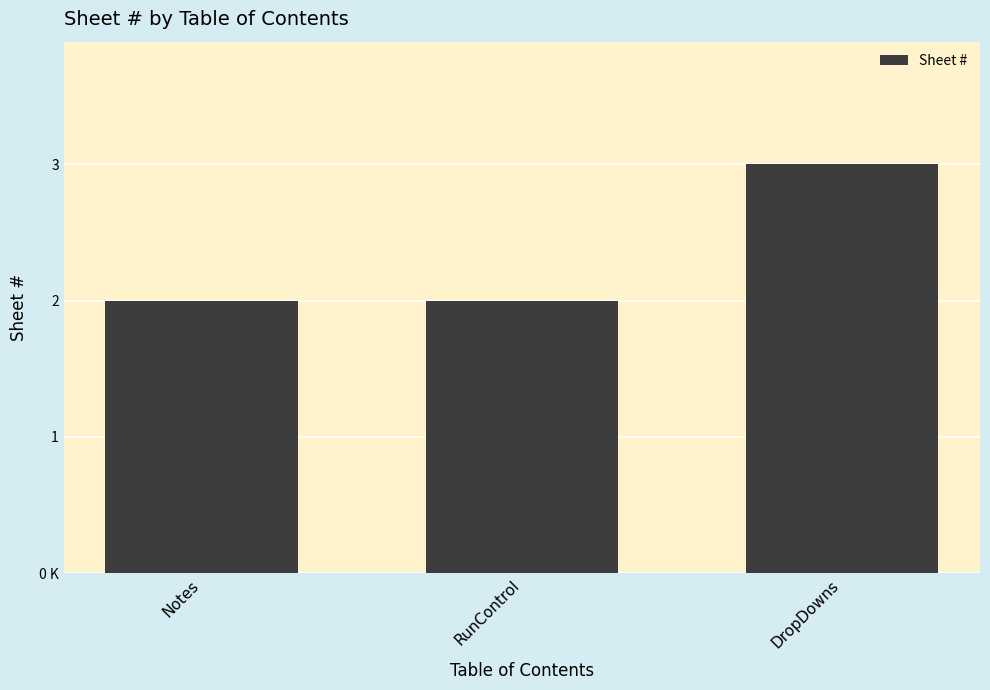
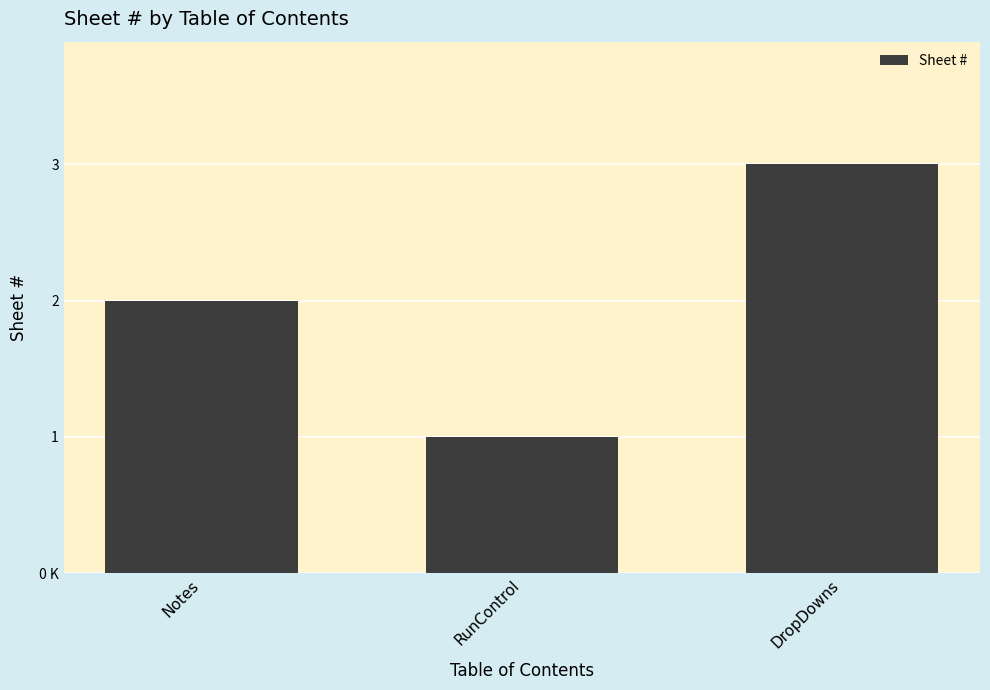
  {
    "Notes": 2,
-   "RunControl": 2,
+   "RunControl": 1,
    "DropDowns": 3
  }
